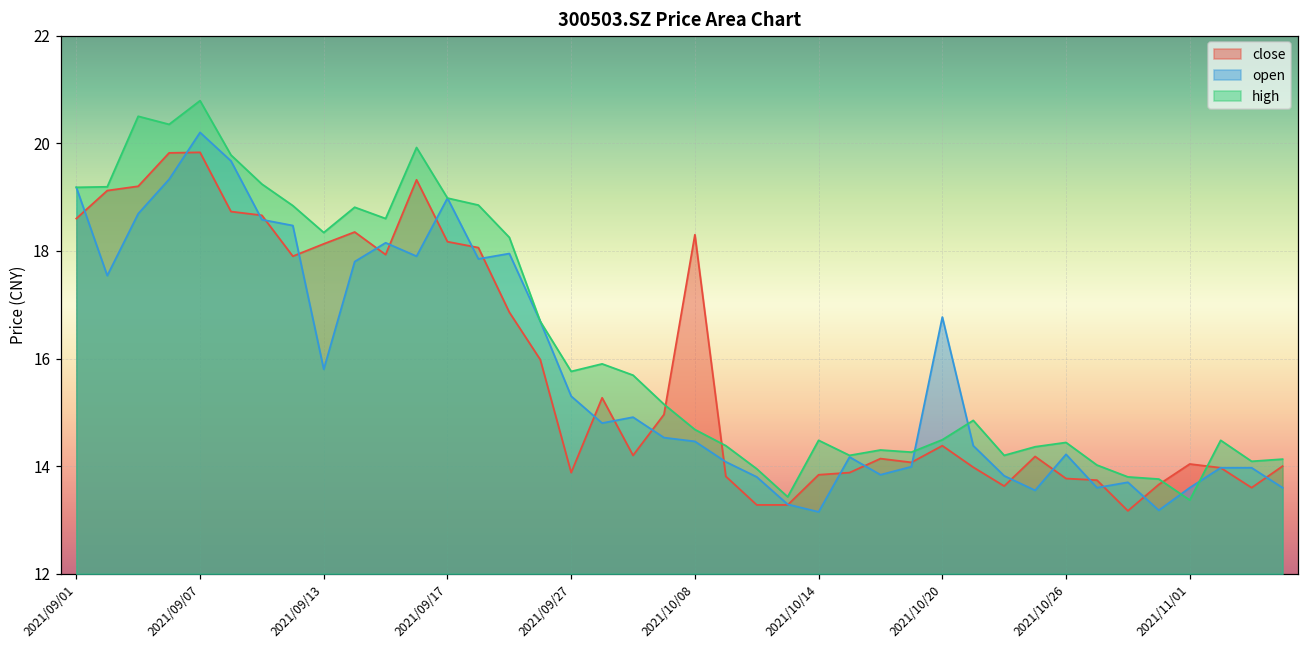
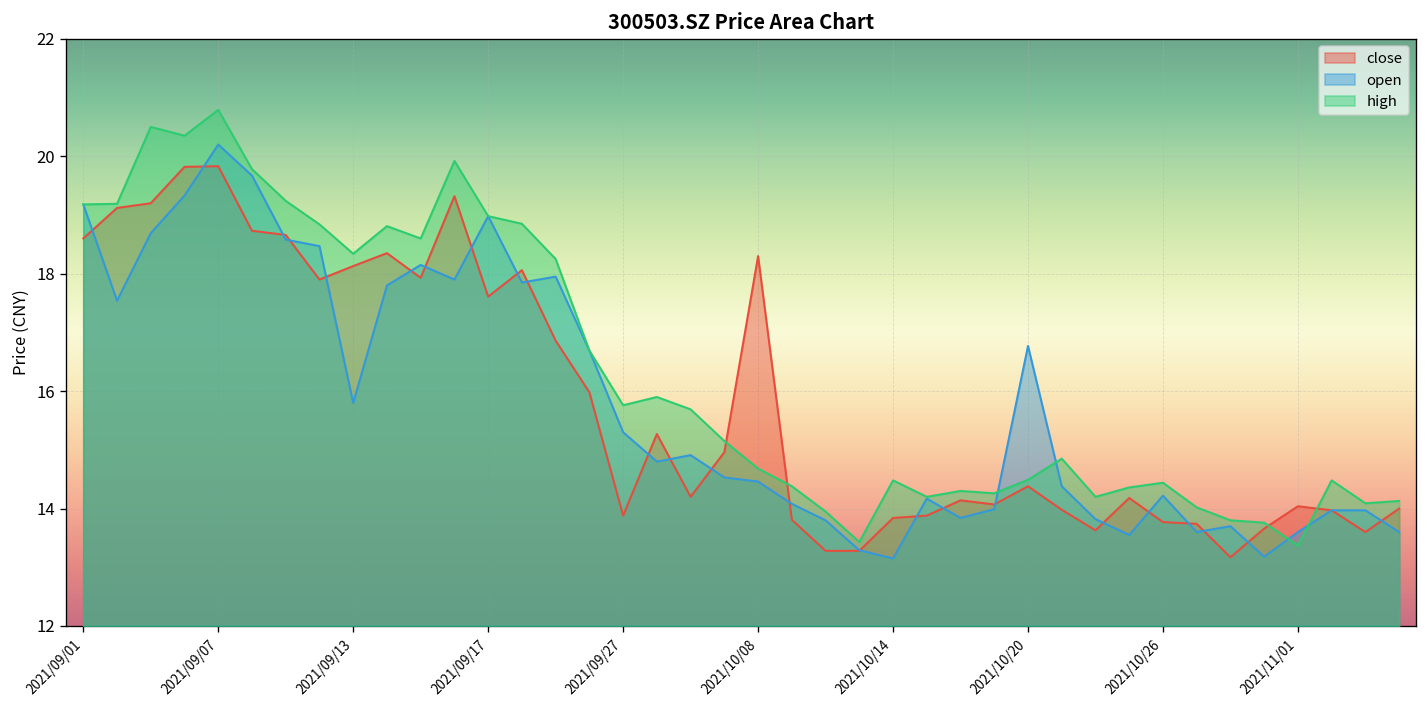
  {
    "close": {
      "2021/09/01": 18.6,
      "2021/09/07": 19.8,
      "2021/09/13": 18.1,
-     "2021/09/17": 18.2,
+     "2021/09/17": 17.6,
      "2021/09/27": 13.9,
      "2021/10/08": 18.3,
      "2021/10/14": 13.8,
      "2021/10/20": 14.4,
      "2021/10/26": 13.8,
      "2021/11/01": 14.0
    },
    "open": {
      "2021/09/07": 20.2,
      "2021/09/13": 15.8,
      "2021/09/27": 15.3,
      "2021/10/08": 14.5,
      "2021/10/14": 13.2,
      "2021/10/20": 16.8,
      "2021/10/26": 14.2,
      "2021/11/01": 13.6
    },
    "high": {
      "2021/09/07": 20.8,
      "2021/09/13": 18.3,
      "2021/09/27": 15.8,
      "2021/10/08": 14.7,
      "2021/10/14": 14.5,
      "2021/10/20": 14.5,
      "2021/10/26": 14.4,
      "2021/11/01": 13.4
    }
  }
